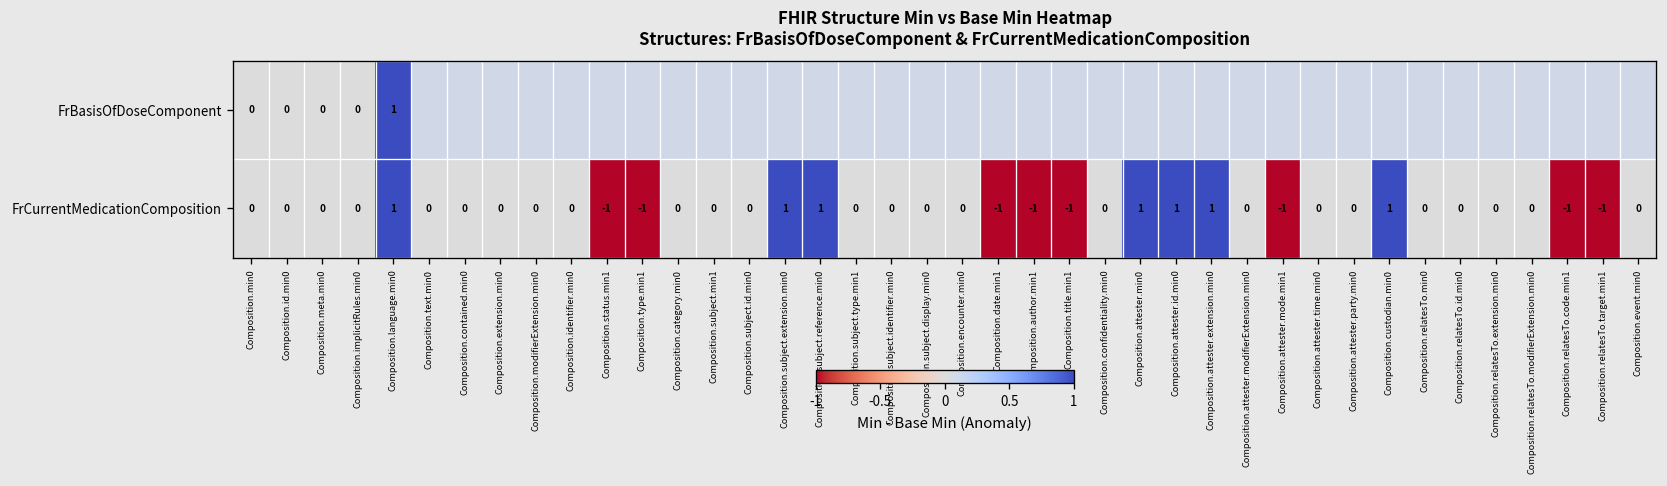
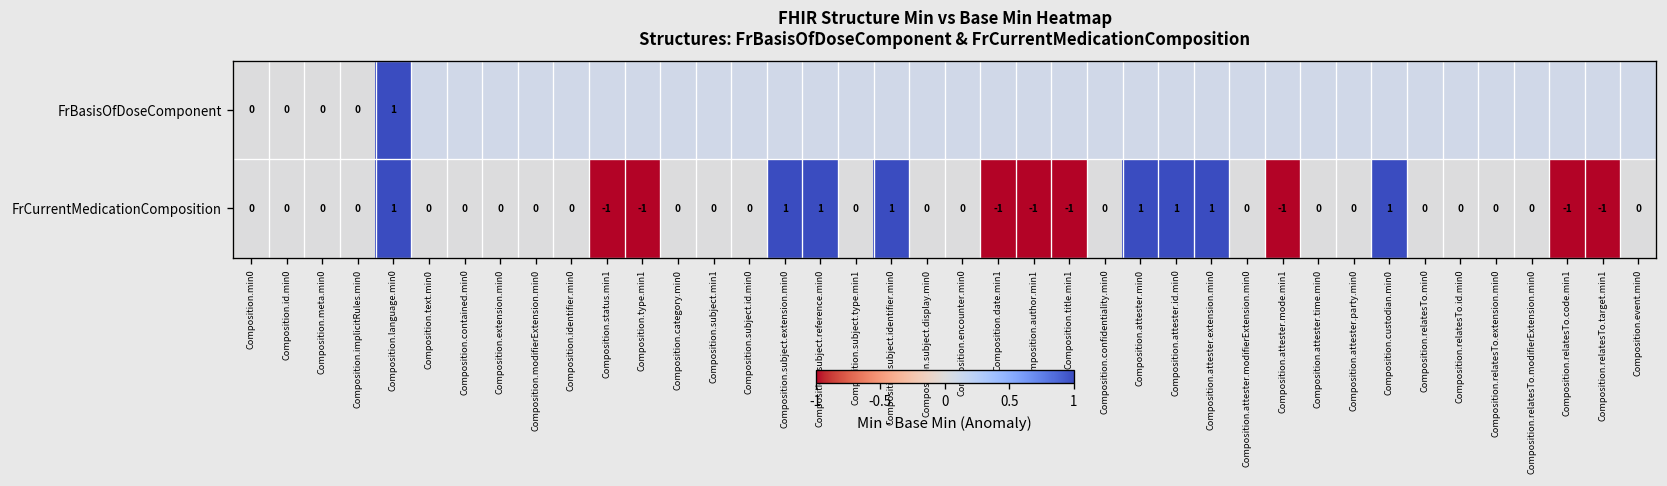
  {
    "FrBasisOfDoseComponent": {
      "Composition.min0": 0,
      "Composition.id.min0": 0,
      "Composition.meta.min0": 0,
      "Composition.implicitRules.min0": 0,
      "Composition.language.min0": 1
    },
    "FrCurrentMedicationComposition": {
      "Composition.min0": 0,
      "Composition.id.min0": 0,
      "Composition.meta.min0": 0,
      "Composition.implicitRules.min0": 0,
      "Composition.language.min0": 1,
      "Composition.text.min0": 0,
      "Composition.contained.min0": 0,
      "Composition.extension.min0": 0,
      "Composition.modifierExtension.min0": 0,
      "Composition.identifier.min0": 0,
      "Composition.status.min1": -1,
      "Composition.type.min1": -1,
      "Composition.category.min0": 0,
      "Composition.subject.min1": 0,
      "Composition.subject.id.min0": 0,
      "Composition.subject.extension.min0": 1,
      "Composition.subject.reference.min0": 1,
      "Composition.subject.type.min1": 0,
-     "Composition.subject.identifier.min0": 0,
+     "Composition.subject.identifier.min0": 1,
      "Composition.subject.display.min0": 0,
      "Composition.encounter.min0": 0,
      "Composition.date.min1": -1,
      "Composition.author.min1": -1,
      "Composition.title.min1": -1,
      "Composition.confidentiality.min0": 0,
      "Composition.attester.min0": 1,
      "Composition.attester.id.min0": 1,
      "Composition.attester.extension.min0": 1,
      "Composition.attester.modifierExtension.min0": 0,
      "Composition.attester.mode.min1": -1,
      "Composition.attester.time.min0": 0,
      "Composition.attester.party.min0": 0,
      "Composition.custodian.min0": 1,
      "Composition.relatesTo.min0": 0,
      "Composition.relatesTo.id.min0": 0,
      "Composition.relatesTo.extension.min0": 0,
      "Composition.relatesTo.modifierExtension.min0": 0,
      "Composition.relatesTo.code.min1": -1,
      "Composition.relatesTo.target.min1": -1,
      "Composition.event.min0": 0
    }
  }
